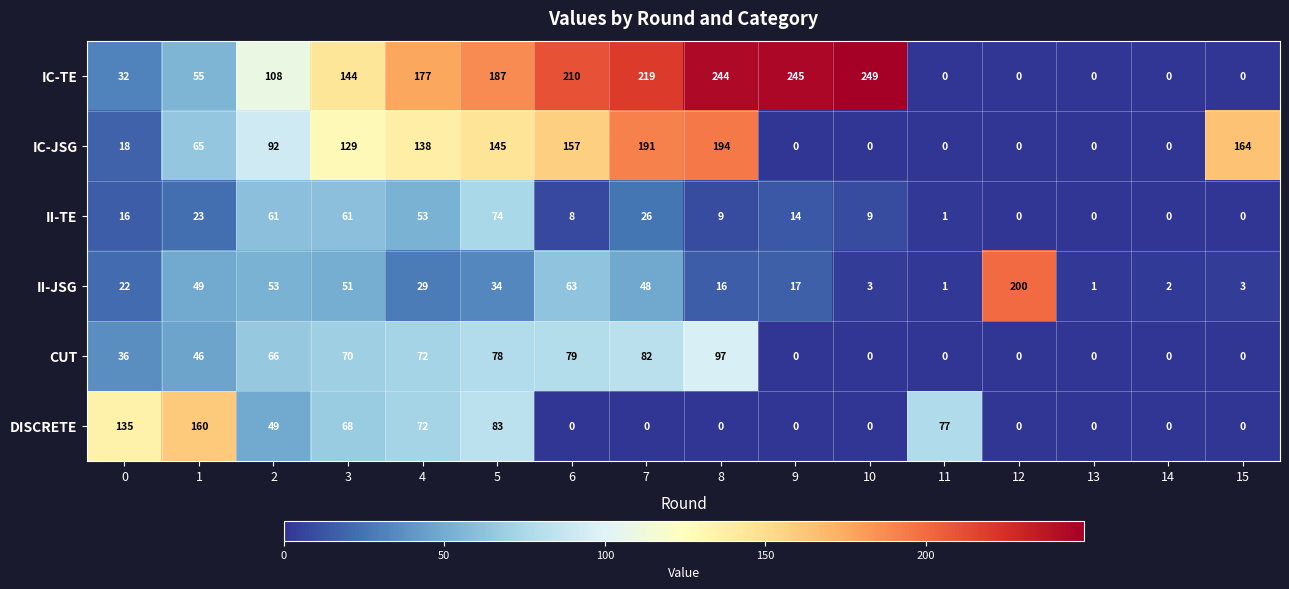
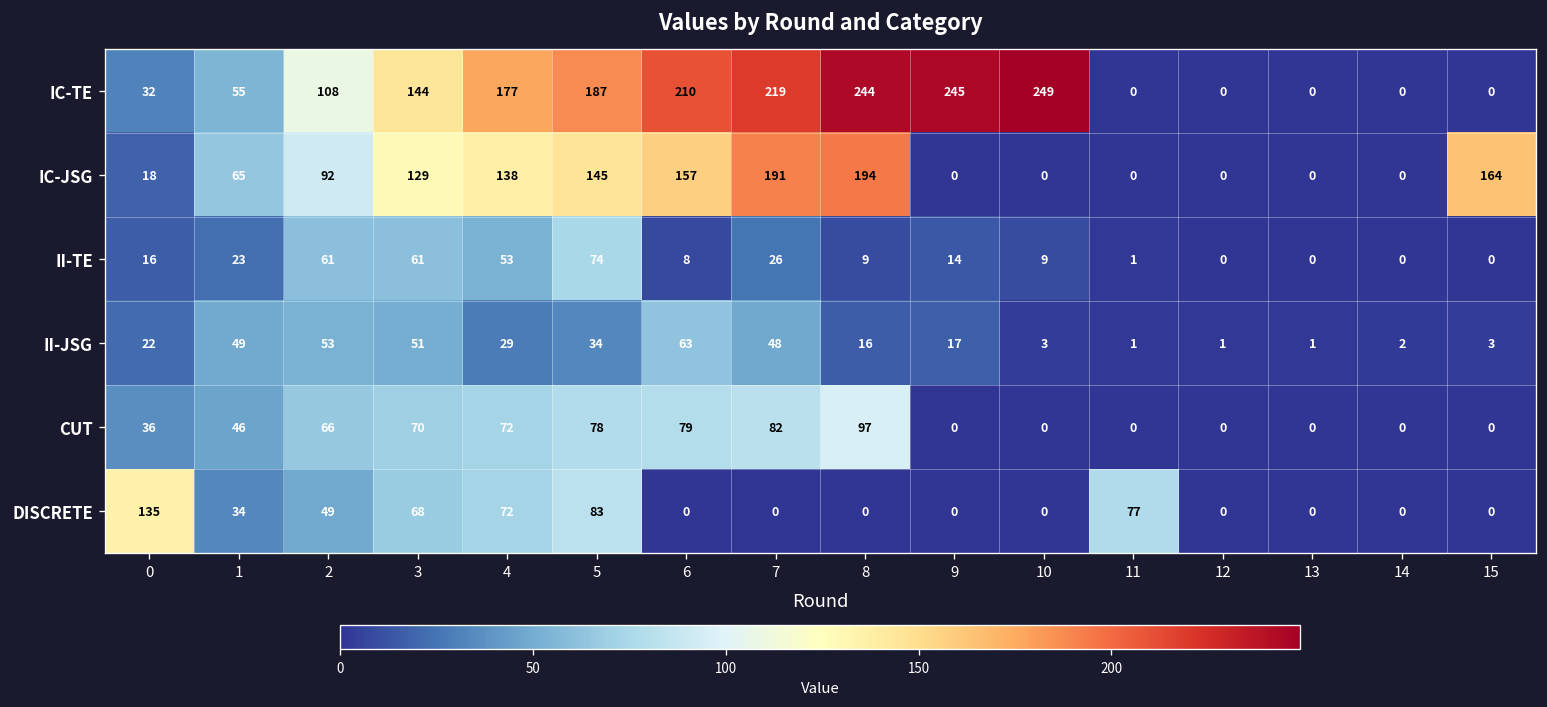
  {
    "IC-TE": {
      "0": 32,
      "1": 55,
      "2": 108,
      "3": 144,
      "4": 177,
      "5": 187,
      "6": 210,
      "7": 219,
      "8": 244,
      "9": 245,
      "10": 249,
      "11": 0,
      "12": 0,
      "13": 0,
      "14": 0,
      "15": 0
    },
    "IC-JSG": {
      "0": 18,
      "1": 65,
      "2": 92,
      "3": 129,
      "4": 138,
      "5": 145,
      "6": 157,
      "7": 191,
      "8": 194,
      "9": 0,
      "10": 0,
      "11": 0,
      "12": 0,
      "13": 0,
      "14": 0,
      "15": 164
    },
    "II-TE": {
      "0": 16,
      "1": 23,
      "2": 61,
      "3": 61,
      "4": 53,
      "5": 74,
      "6": 8,
      "7": 26,
      "8": 9,
      "9": 14,
      "10": 9,
      "11": 1,
      "12": 0,
      "13": 0,
      "14": 0,
      "15": 0
    },
    "II-JSG": {
      "0": 22,
      "1": 49,
      "2": 53,
      "3": 51,
      "4": 29,
      "5": 34,
      "6": 63,
      "7": 48,
      "8": 16,
      "9": 17,
      "10": 3,
      "11": 1,
-     "12": 200,
+     "12": 1,
      "13": 1,
      "14": 2,
      "15": 3
    },
    "CUT": {
      "0": 36,
      "1": 46,
      "2": 66,
      "3": 70,
      "4": 72,
      "5": 78,
      "6": 79,
      "7": 82,
      "8": 97,
      "9": 0,
      "10": 0,
      "11": 0,
      "12": 0,
      "13": 0,
      "14": 0,
      "15": 0
    },
    "DISCRETE": {
      "0": 135,
-     "1": 160,
+     "1": 34,
      "2": 49,
      "3": 68,
      "4": 72,
      "5": 83,
      "6": 0,
      "7": 0,
      "8": 0,
      "9": 0,
      "10": 0,
      "11": 77,
      "12": 0,
      "13": 0,
      "14": 0,
      "15": 0
    }
  }
